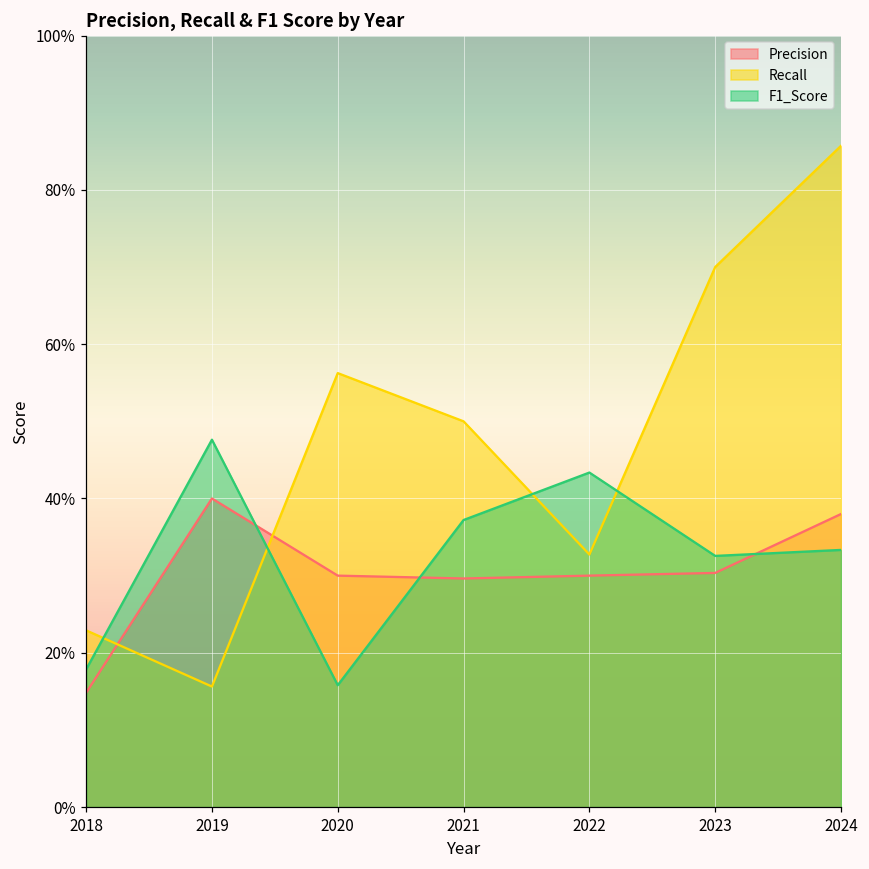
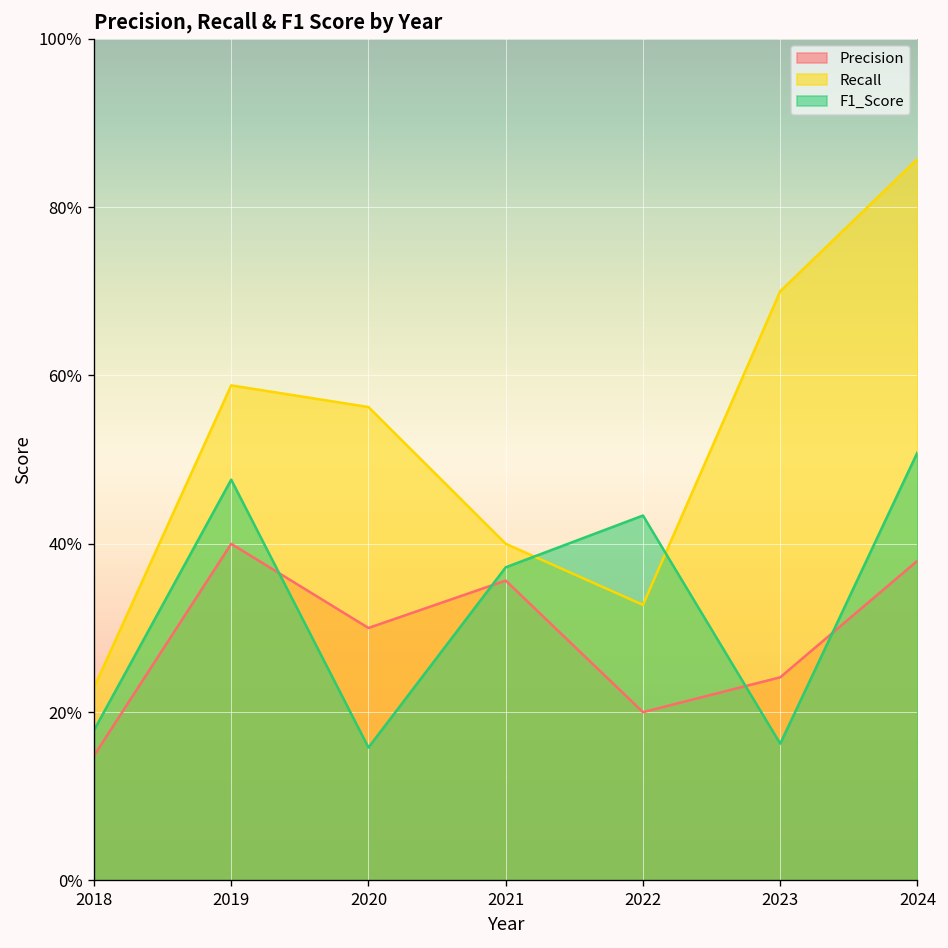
  {
    "Precision": {
      "2018": "15%",
      "2019": "40%",
      "2020": "30%",
-     "2021": "30%",
-     "2022": "30%",
-     "2023": "30%",
+     "2021": "36%",
+     "2022": "20%",
+     "2023": "24%",
      "2024": "38%"
    },
    "Recall": {
      "2018": "23%",
-     "2019": "16%",
+     "2019": "59%",
      "2020": "56%",
-     "2021": "50%",
+     "2021": "40%",
      "2022": "33%",
      "2023": "70%",
      "2024": "86%"
    },
    "F1_Score": {
      "2018": "18%",
      "2019": "48%",
      "2020": "16%",
      "2021": "37%",
      "2022": "43%",
-     "2023": "33%",
-     "2024": "33%"
+     "2023": "16%",
+     "2024": "51%"
    }
  }
